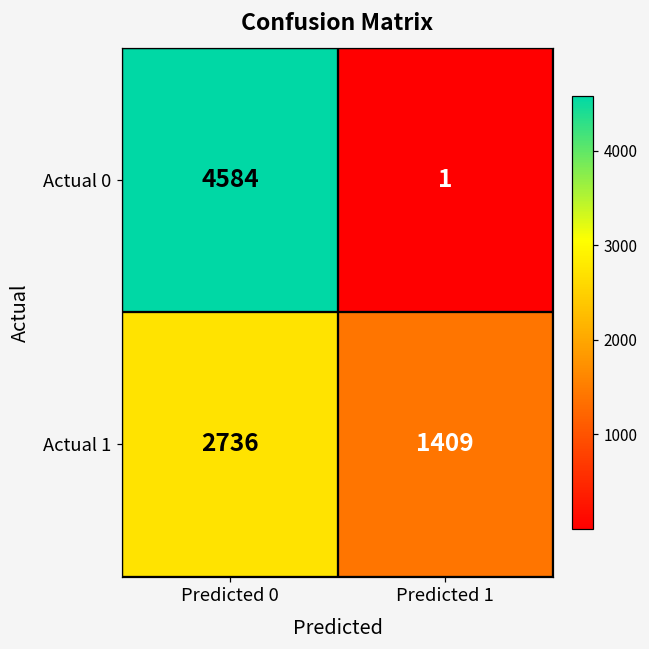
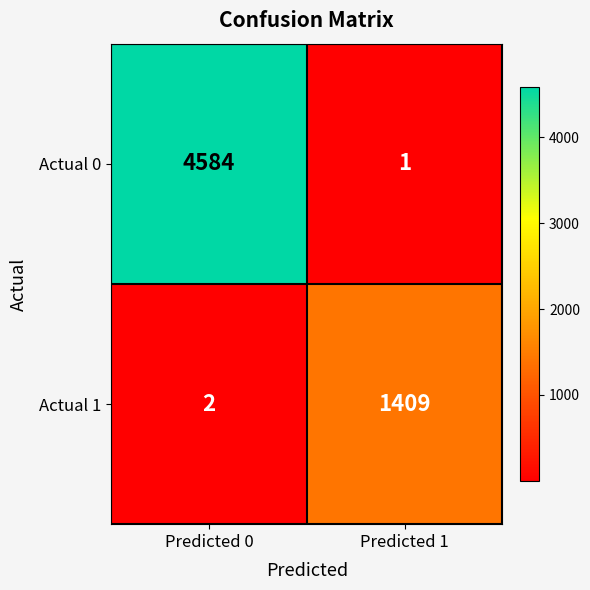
  {
    "Actual 0": {
      "Predicted 0": 4584,
      "Predicted 1": 1
    },
    "Actual 1": {
-     "Predicted 0": 2736,
+     "Predicted 0": 2,
      "Predicted 1": 1409
    }
  }
